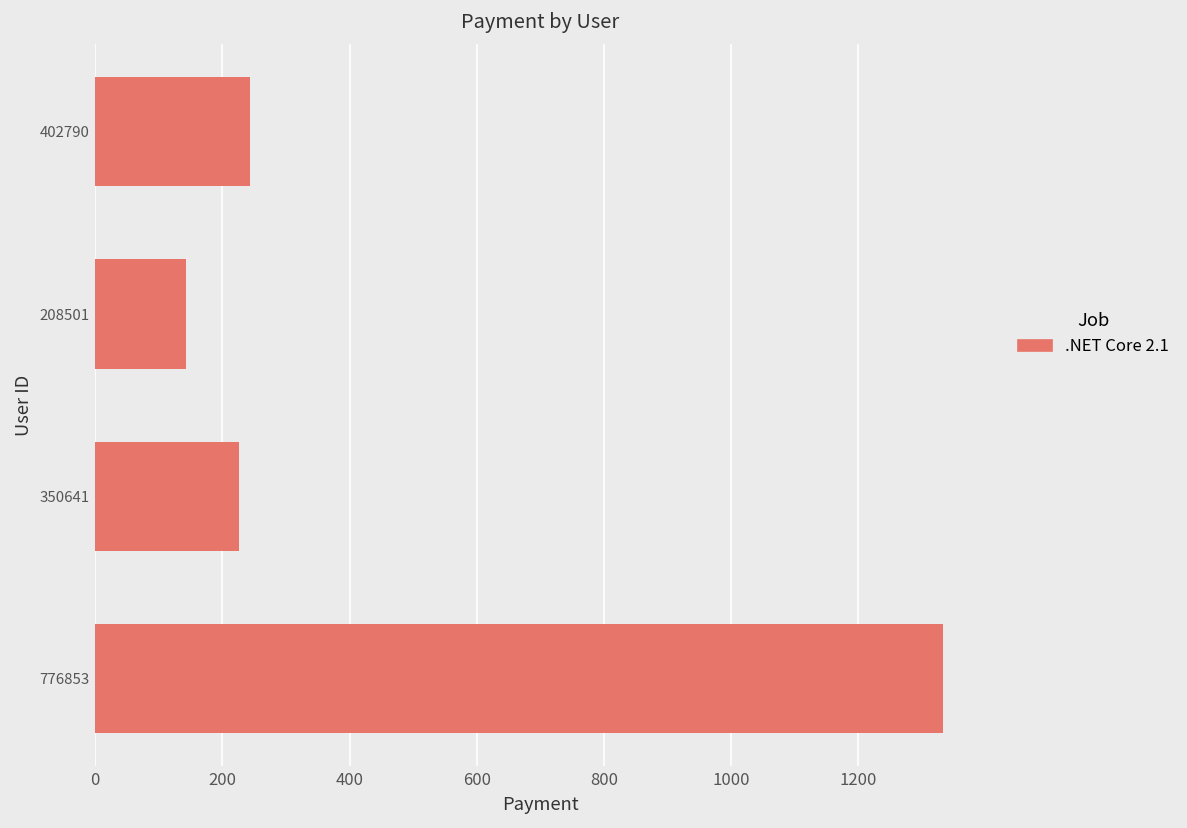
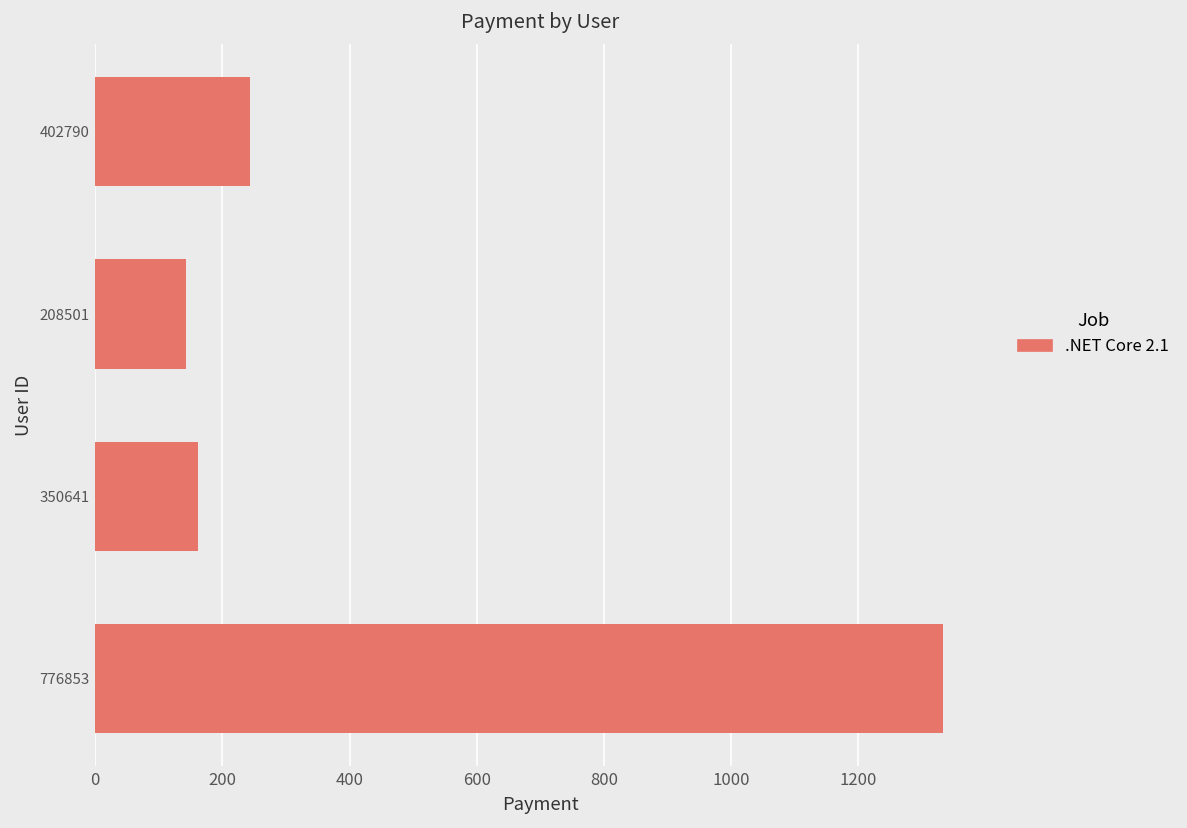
  {
    "402790": 240,
    "208501": 140,
-   "350641": 230,
+   "350641": 160,
    "776853": 1330
  }
